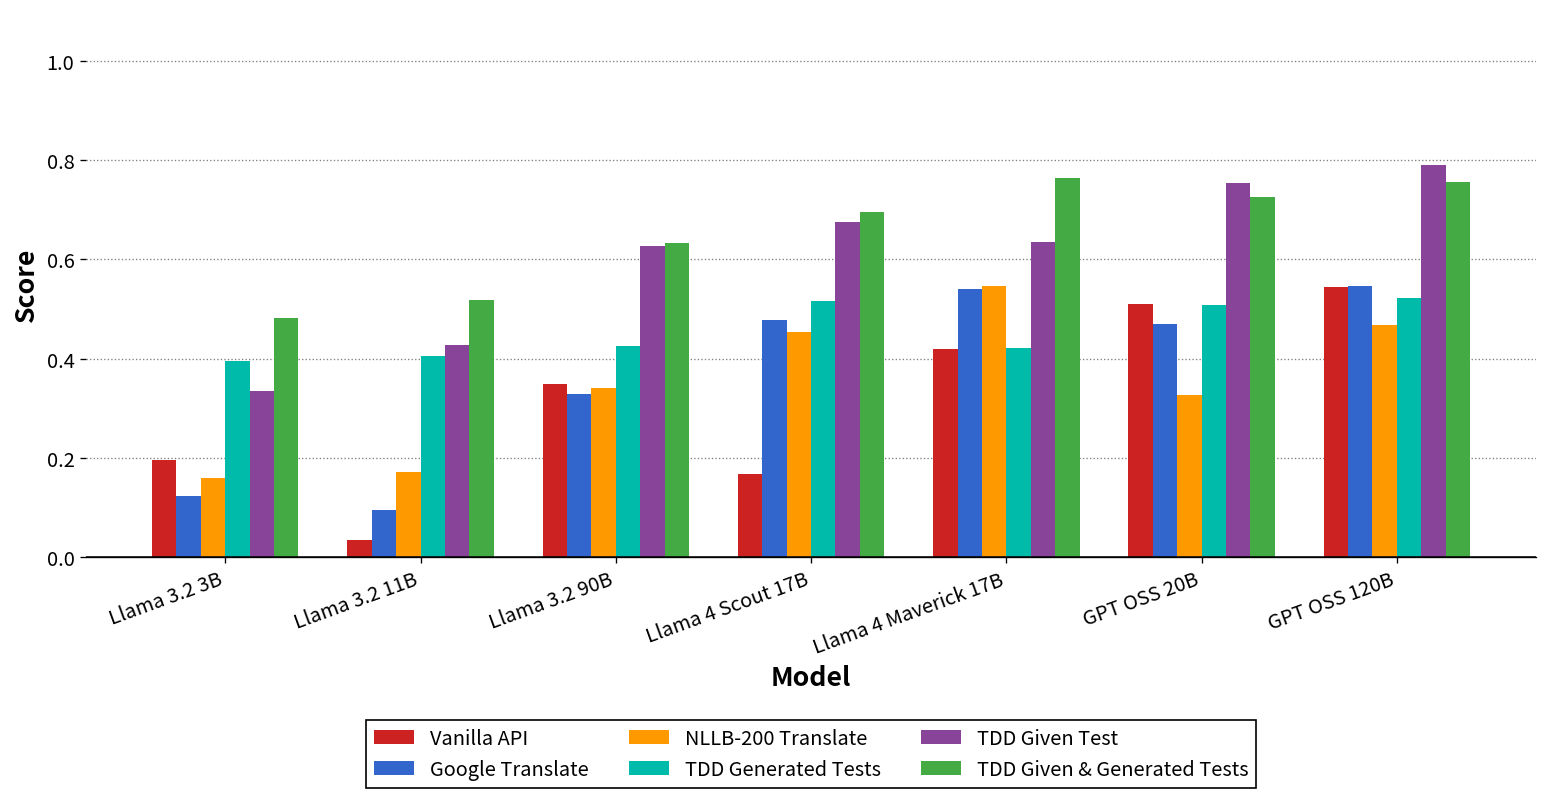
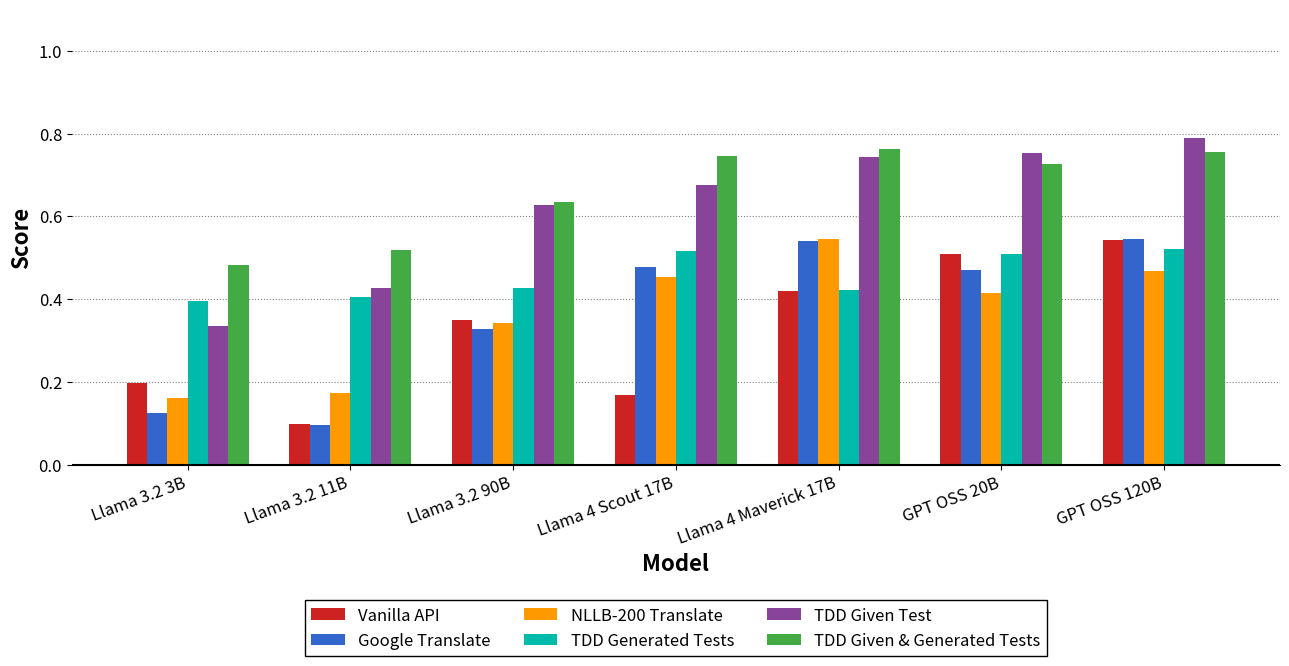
  {
    "Vanilla API": {
      "Llama 3.2 3B": 0.20,
-     "Llama 3.2 11B": 0.03,
+     "Llama 3.2 11B": 0.10,
      "Llama 3.2 90B": 0.35,
      "Llama 4 Scout 17B": 0.17,
      "Llama 4 Maverick 17B": 0.42,
      "GPT OSS 20B": 0.51,
      "GPT OSS 120B": 0.54
    },
    "Google Translate": {
      "Llama 3.2 3B": 0.12,
      "Llama 3.2 11B": 0.10,
      "Llama 3.2 90B": 0.33,
      "Llama 4 Scout 17B": 0.48,
      "Llama 4 Maverick 17B": 0.54,
      "GPT OSS 20B": 0.47,
      "GPT OSS 120B": 0.55
    },
    "NLLB-200 Translate": {
      "Llama 3.2 3B": 0.16,
      "Llama 3.2 11B": 0.17,
      "Llama 3.2 90B": 0.34,
      "Llama 4 Scout 17B": 0.45,
      "Llama 4 Maverick 17B": 0.55,
-     "GPT OSS 20B": 0.33,
+     "GPT OSS 20B": 0.41,
      "GPT OSS 120B": 0.47
    },
    "TDD Generated Tests": {
      "Llama 3.2 3B": 0.40,
      "Llama 3.2 11B": 0.41,
      "Llama 3.2 90B": 0.43,
      "Llama 4 Scout 17B": 0.52,
      "Llama 4 Maverick 17B": 0.42,
      "GPT OSS 20B": 0.51,
      "GPT OSS 120B": 0.52
    },
    "TDD Given Test": {
      "Llama 3.2 3B": 0.33,
      "Llama 3.2 11B": 0.43,
      "Llama 3.2 90B": 0.63,
      "Llama 4 Scout 17B": 0.68,
-     "Llama 4 Maverick 17B": 0.64,
+     "Llama 4 Maverick 17B": 0.74,
      "GPT OSS 20B": 0.75,
      "GPT OSS 120B": 0.79
    },
    "TDD Given & Generated Tests": {
      "Llama 3.2 3B": 0.48,
      "Llama 3.2 11B": 0.52,
      "Llama 3.2 90B": 0.63,
-     "Llama 4 Scout 17B": 0.70,
+     "Llama 4 Scout 17B": 0.75,
      "Llama 4 Maverick 17B": 0.76,
      "GPT OSS 20B": 0.73,
      "GPT OSS 120B": 0.76
    }
  }
